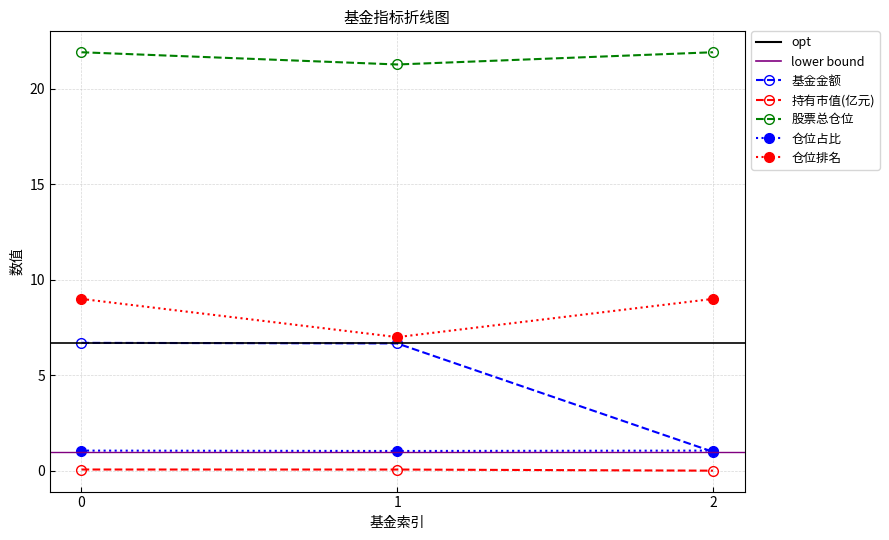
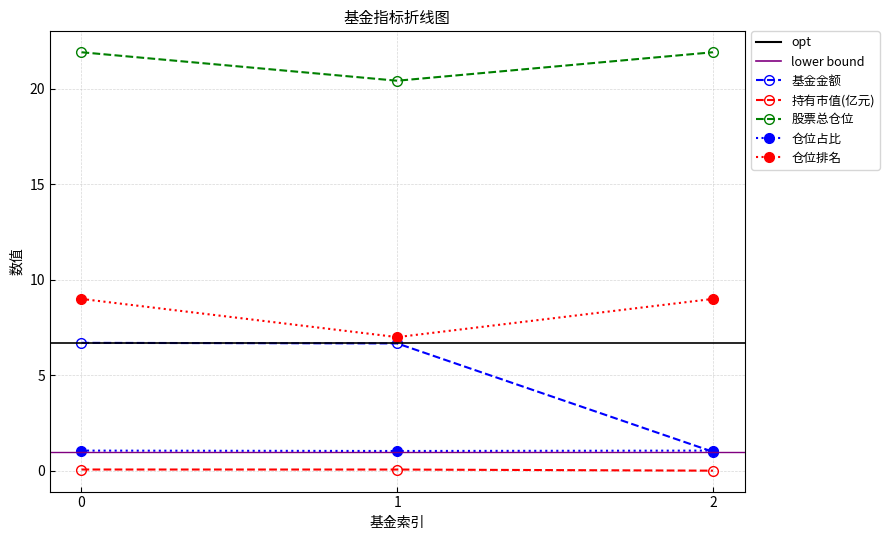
  {
    "股票总仓位": {
      "0": 21.9,
-     "1": 21.3,
+     "1": 20.4,
      "2": 21.9
    }
  }
